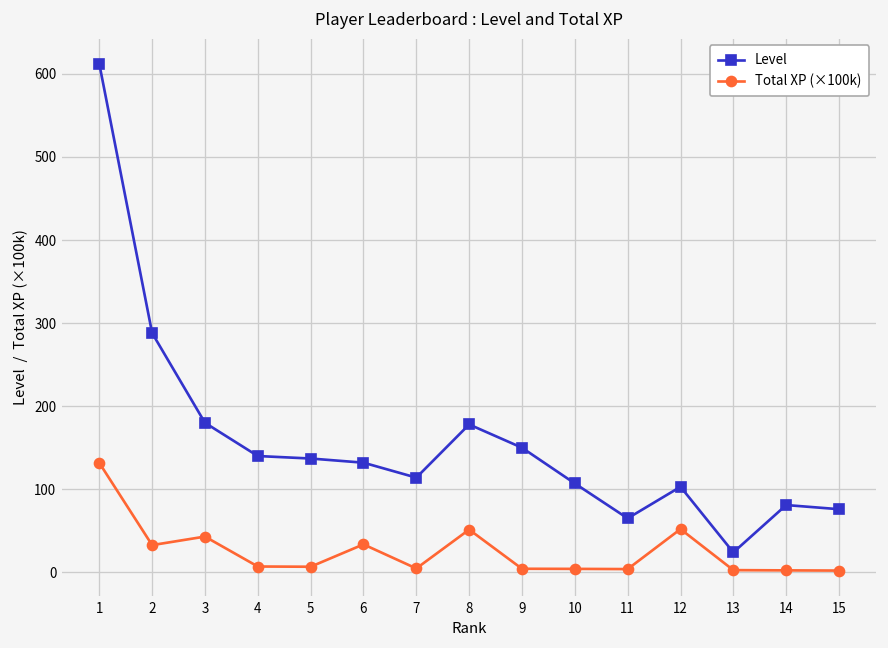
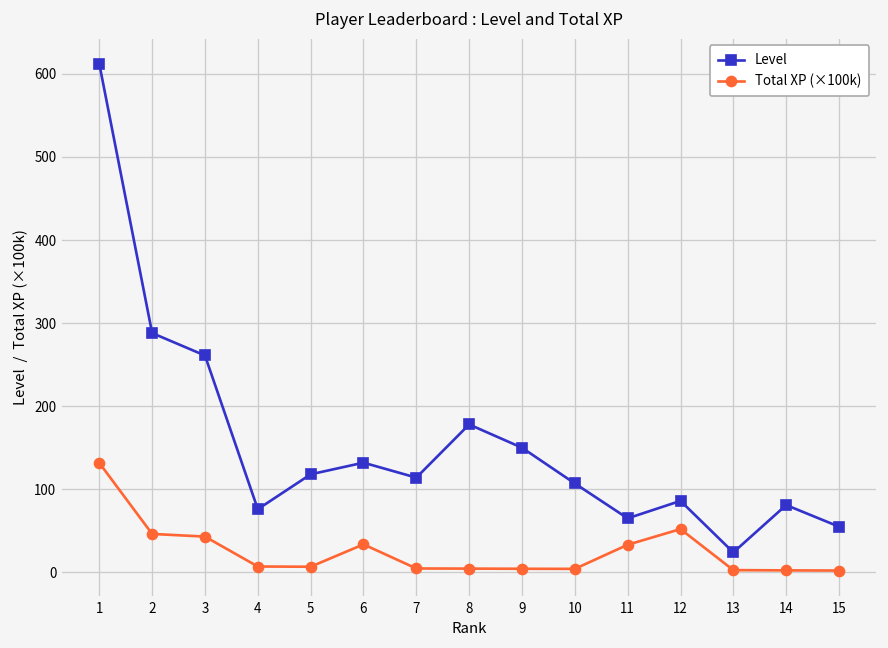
  {
    "Level": {
      "1": 610,
      "2": 290,
-     "3": 180,
-     "4": 140,
-     "5": 140,
+     "3": 260,
+     "4": 80,
+     "5": 120,
      "6": 130,
      "7": 110,
      "8": 180,
      "9": 150,
      "10": 110,
      "11": 70,
-     "12": 100,
+     "12": 90,
      "13": 20,
      "14": 80,
-     "15": 80
+     "15": 60
    },
    "Total XP (×100k)": {
      "1": 130,
-     "2": 30,
+     "2": 50,
      "3": 40,
      "4": 10,
      "5": 10,
      "6": 30,
      "7": 0,
-     "8": 50,
+     "8": 0,
      "9": 0,
      "10": 0,
-     "11": 0,
+     "11": 30,
      "12": 50,
      "13": 0,
      "14": 0,
      "15": 0
    }
  }
